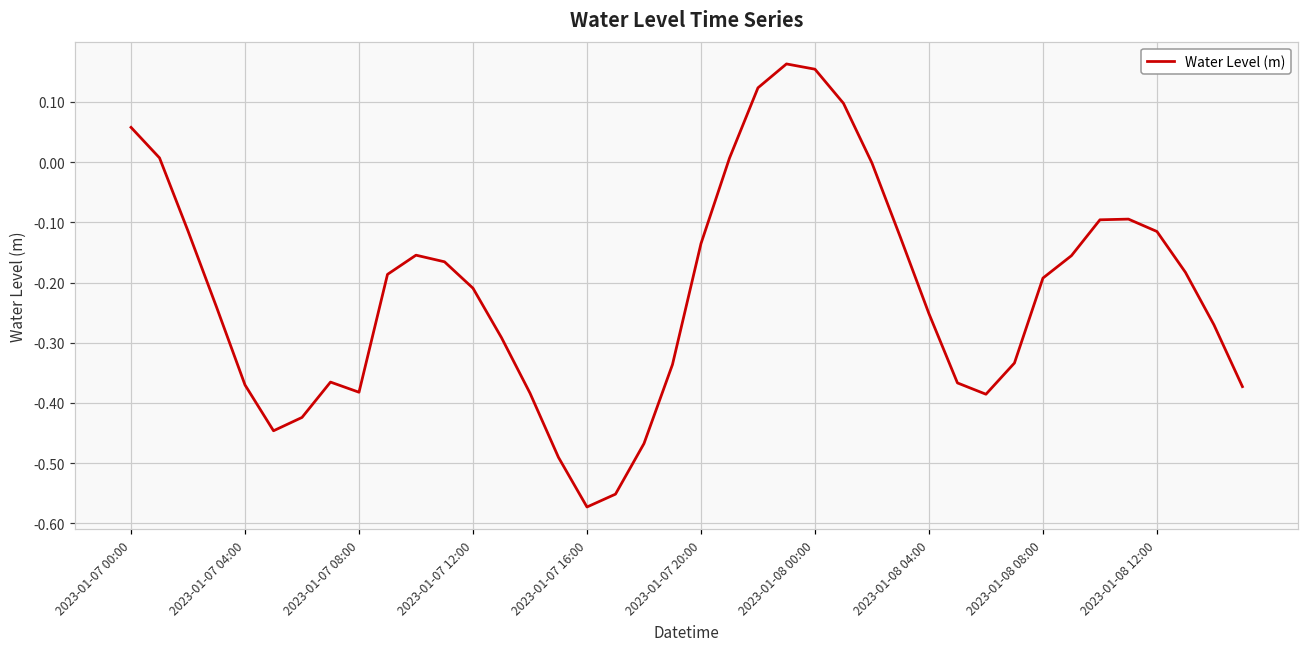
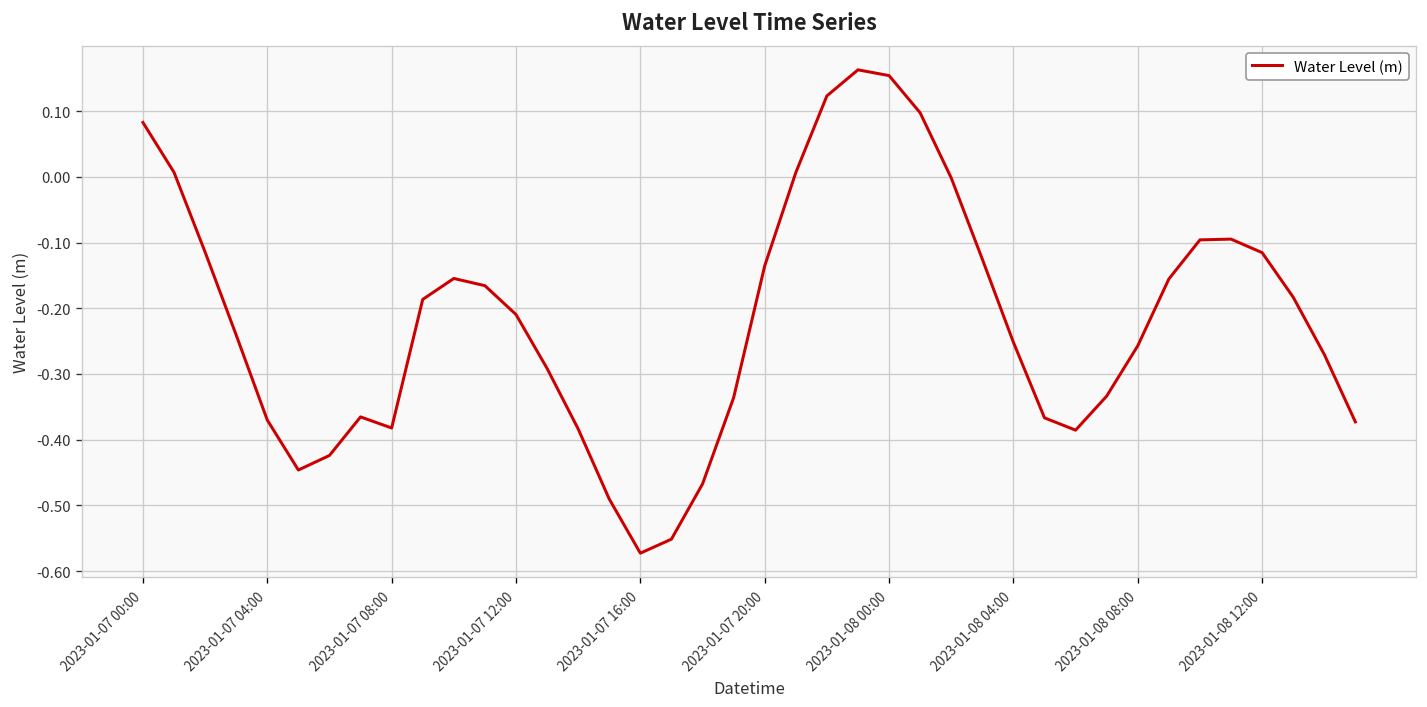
  {
-   "2023-01-07 00:00": 0.06,
+   "2023-01-07 00:00": 0.08,
    "2023-01-07 04:00": -0.37,
    "2023-01-07 08:00": -0.38,
    "2023-01-07 12:00": -0.21,
    "2023-01-07 16:00": -0.57,
    "2023-01-07 20:00": -0.14,
    "2023-01-08 00:00": 0.15,
    "2023-01-08 04:00": -0.25,
-   "2023-01-08 08:00": -0.19,
+   "2023-01-08 08:00": -0.26,
    "2023-01-08 12:00": -0.12
  }
